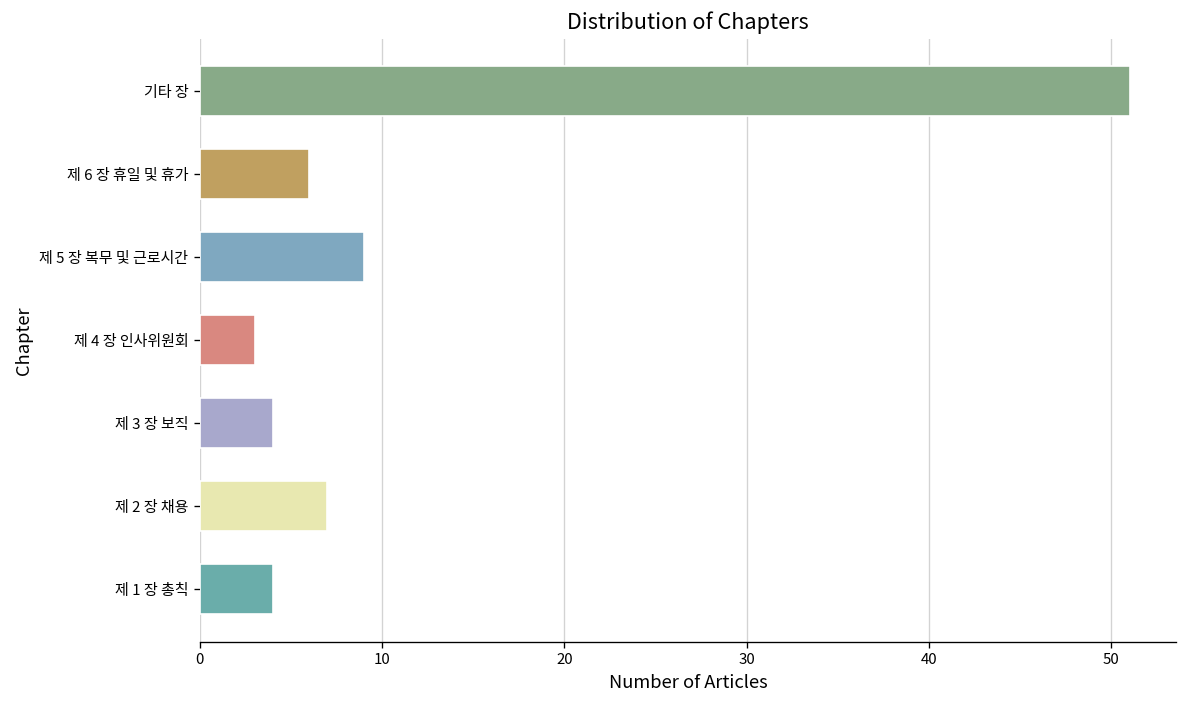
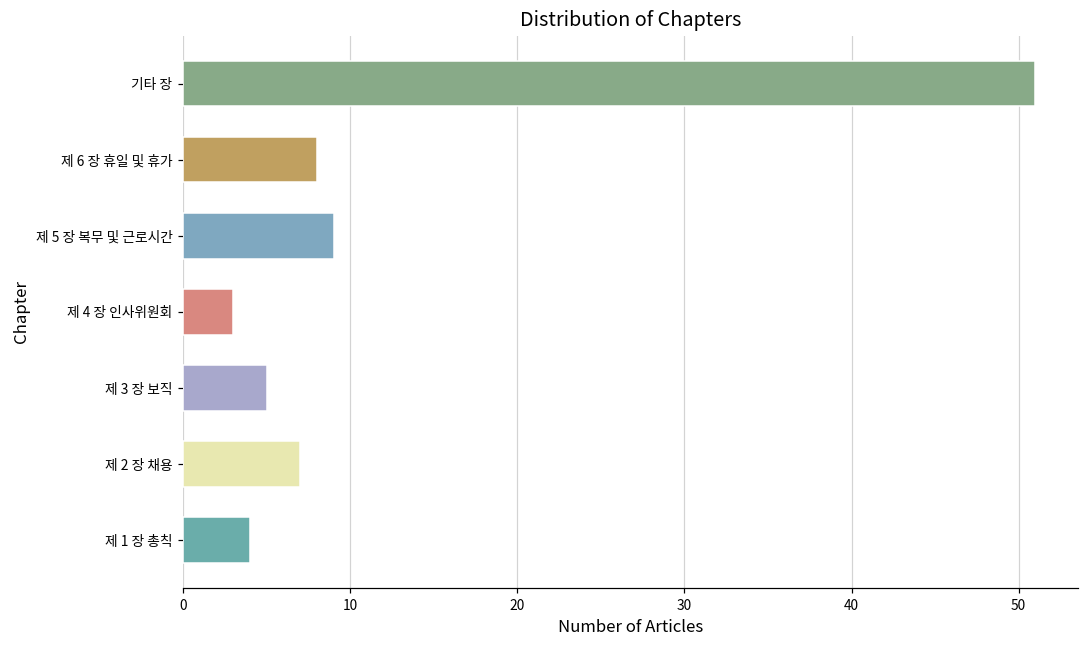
  {
    "기타 장": 51,
-   "제 6 장 휴일 및 휴가": 6,
+   "제 6 장 휴일 및 휴가": 8,
    "제 5 장 복무 및 근로시간": 9,
    "제 4 장 인사위원회": 3,
-   "제 3 장 보직": 4,
+   "제 3 장 보직": 5,
    "제 2 장 채용": 7,
    "제 1 장 총칙": 4
  }
